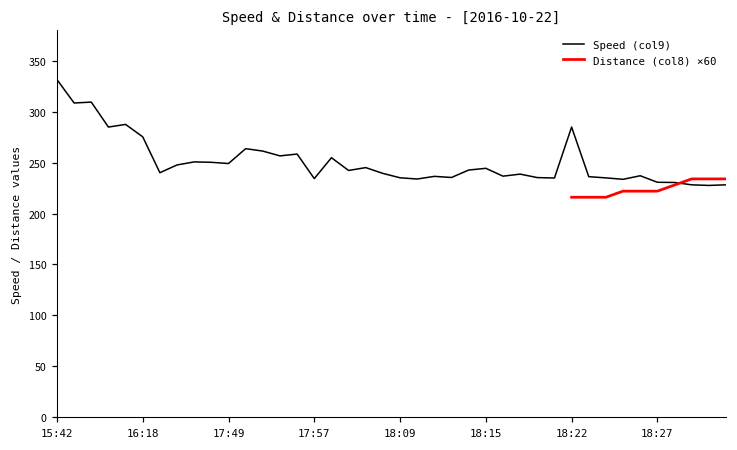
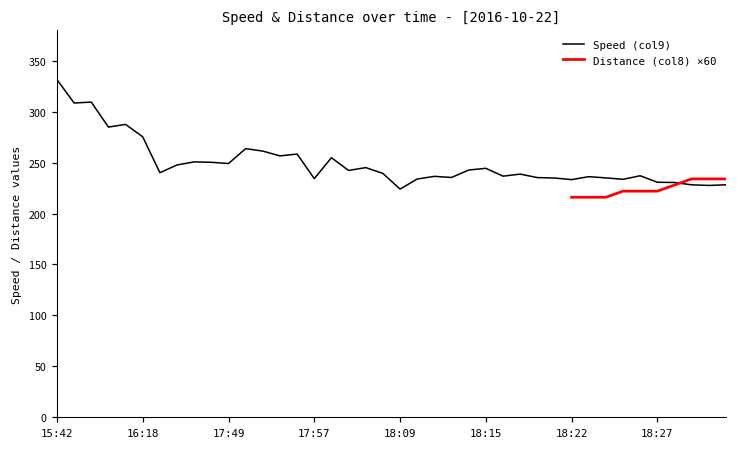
  {
    "Speed (col9)": {
      "15:42": 330,
      "16:18": 280,
      "17:57": 230,
-     "18:09": 240,
-     "18:22": 280
+     "18:09": 220,
+     "18:22": 230
    },
    "Distance (col8) ×60": {
      "18:22": 220,
      "18:27": 220
    }
  }
